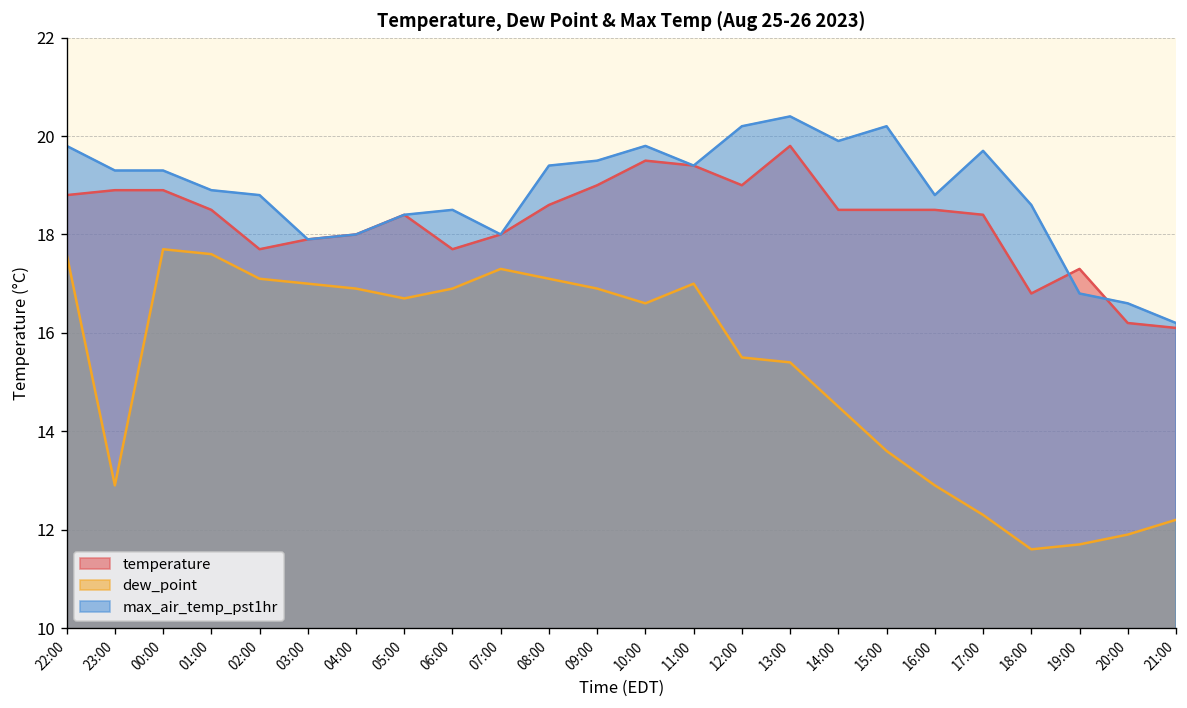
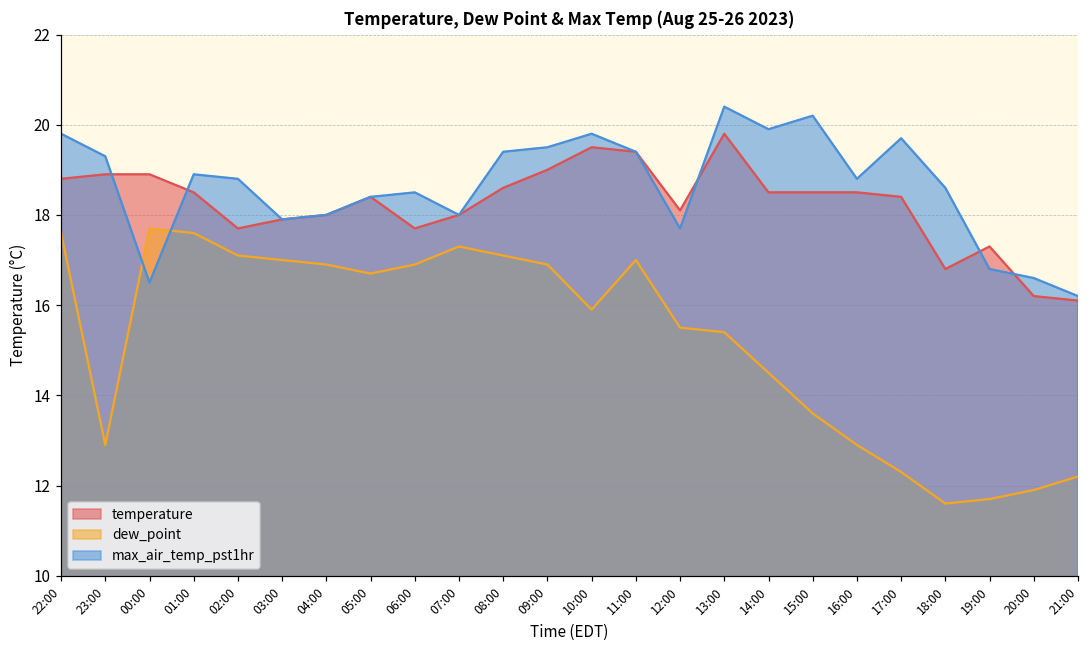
  {
    "temperature": {
      "22:00": 18.8,
      "23:00": 18.9,
      "00:00": 18.9,
      "01:00": 18.5,
      "02:00": 17.7,
      "06:00": 17.7,
      "08:00": 18.6,
      "09:00": 19.0,
      "10:00": 19.5,
-     "12:00": 19.0,
+     "12:00": 18.1,
      "13:00": 19.8,
      "14:00": 18.5,
      "15:00": 18.5,
      "16:00": 18.5,
      "17:00": 18.4,
      "18:00": 16.8,
      "19:00": 17.3,
      "20:00": 16.2,
      "21:00": 16.1
    },
    "dew_point": {
      "22:00": 17.6,
      "23:00": 12.9,
      "00:00": 17.7,
      "01:00": 17.6,
      "02:00": 17.1,
      "03:00": 17.0,
      "04:00": 16.9,
      "05:00": 16.7,
      "06:00": 16.9,
      "07:00": 17.3,
      "08:00": 17.1,
      "09:00": 16.9,
-     "10:00": 16.6,
+     "10:00": 15.9,
      "11:00": 17.0,
      "12:00": 15.5,
      "13:00": 15.4,
      "14:00": 14.5,
      "15:00": 13.6,
      "16:00": 12.9,
      "17:00": 12.3,
      "18:00": 11.6,
      "19:00": 11.7,
      "20:00": 11.9,
      "21:00": 12.2
    },
    "max_air_temp_pst1hr": {
      "22:00": 19.8,
      "23:00": 19.3,
-     "00:00": 19.3,
+     "00:00": 16.5,
      "01:00": 18.9,
      "02:00": 18.8,
      "06:00": 18.5,
      "08:00": 19.4,
      "09:00": 19.5,
      "10:00": 19.8,
-     "12:00": 20.2,
+     "12:00": 17.7,
      "13:00": 20.4,
      "14:00": 19.9,
      "15:00": 20.2,
      "16:00": 18.8,
      "17:00": 19.7,
      "18:00": 18.6,
      "19:00": 16.8,
      "20:00": 16.6,
      "21:00": 16.2
    }
  }
